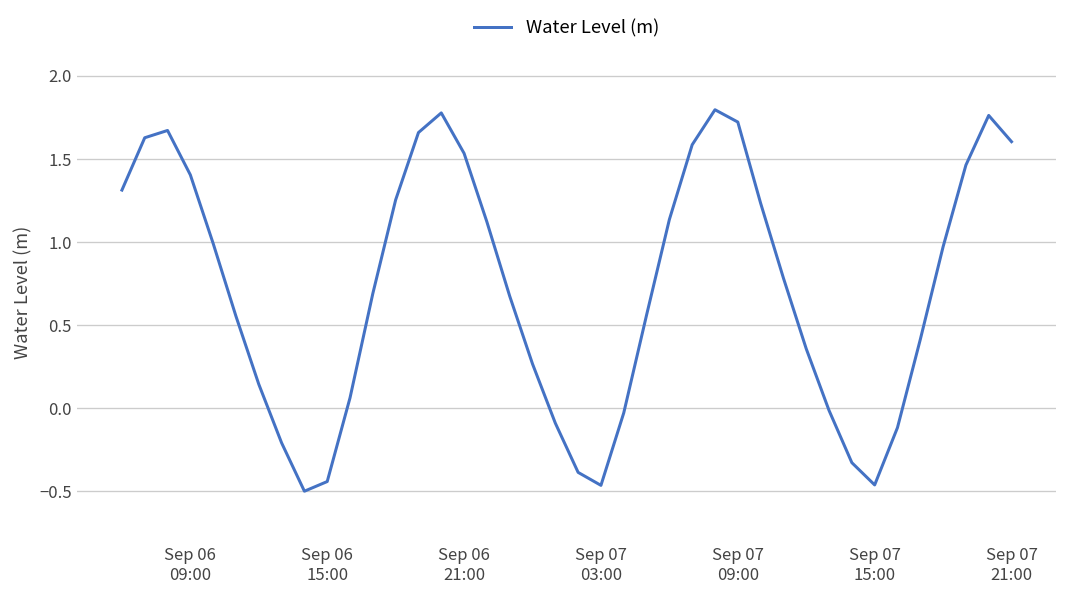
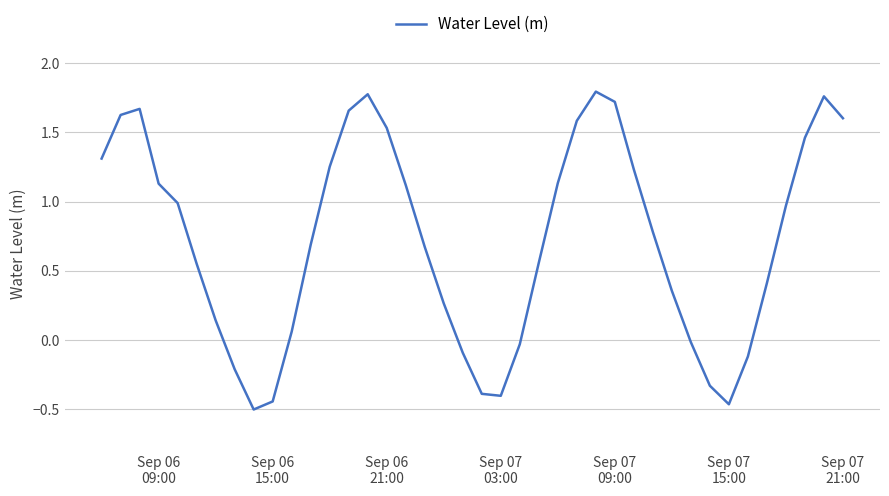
  {
-   "Sep 06 09:00": 1.40,
+   "Sep 06 09:00": 1.13,
    "Sep 06 15:00": -0.44,
    "Sep 06 21:00": 1.53,
-   "Sep 07 03:00": -0.47,
+   "Sep 07 03:00": -0.40,
    "Sep 07 09:00": 1.72,
    "Sep 07 15:00": -0.46,
    "Sep 07 21:00": 1.60
  }
